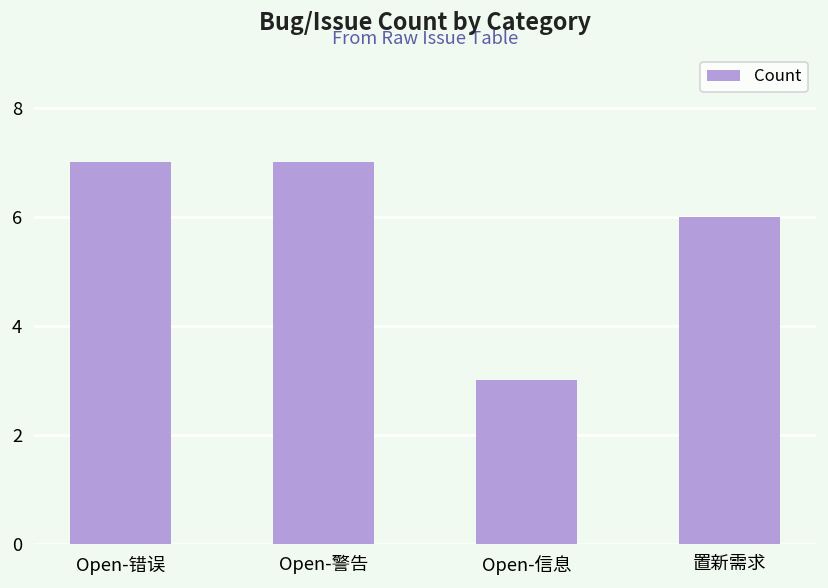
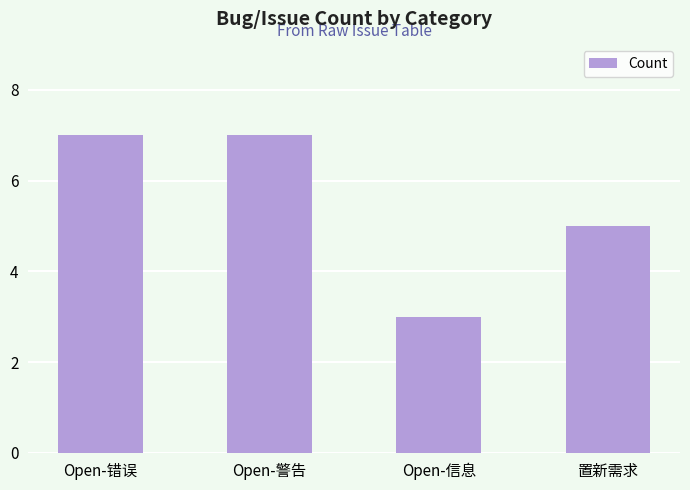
  {
    "Open-错误": 7,
    "Open-警告": 7,
    "Open-信息": 3,
-   "置新需求": 6
+   "置新需求": 5
  }
